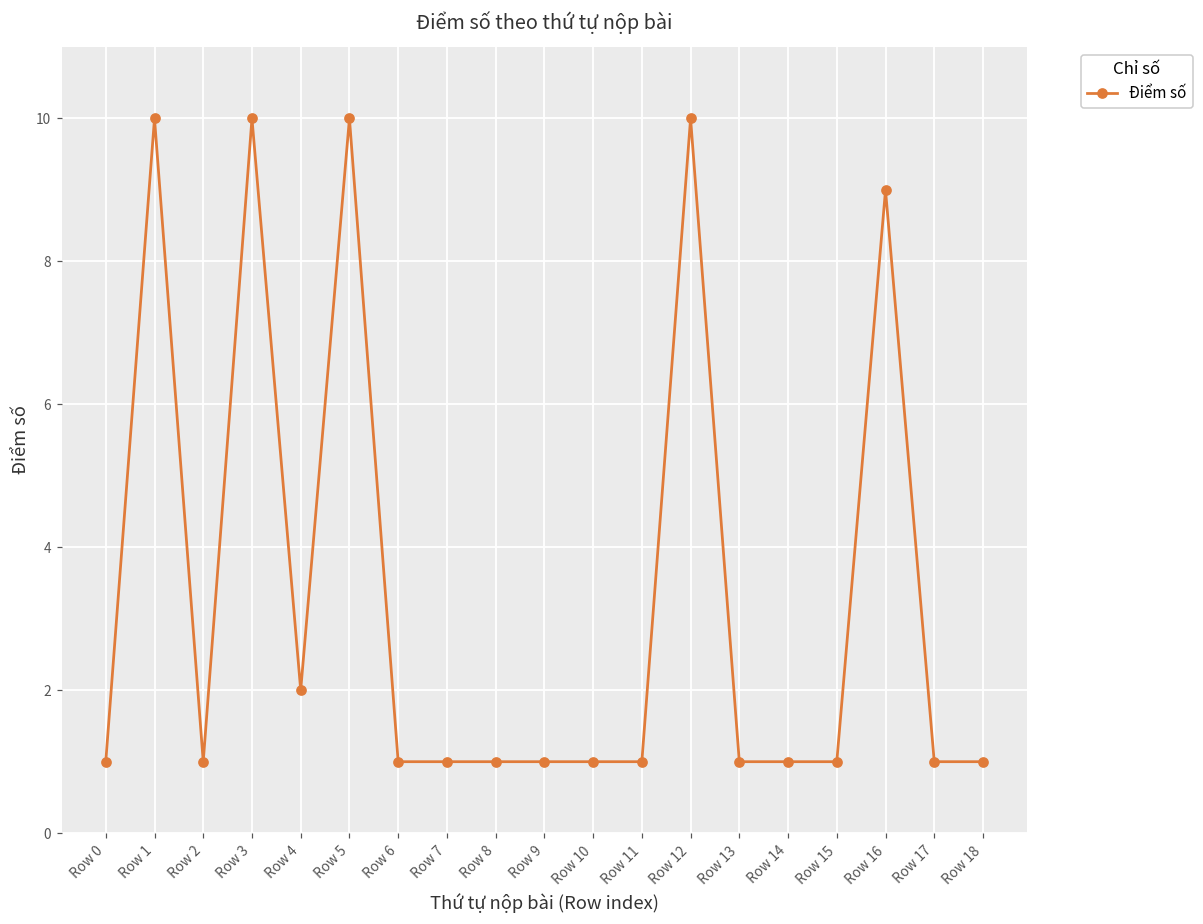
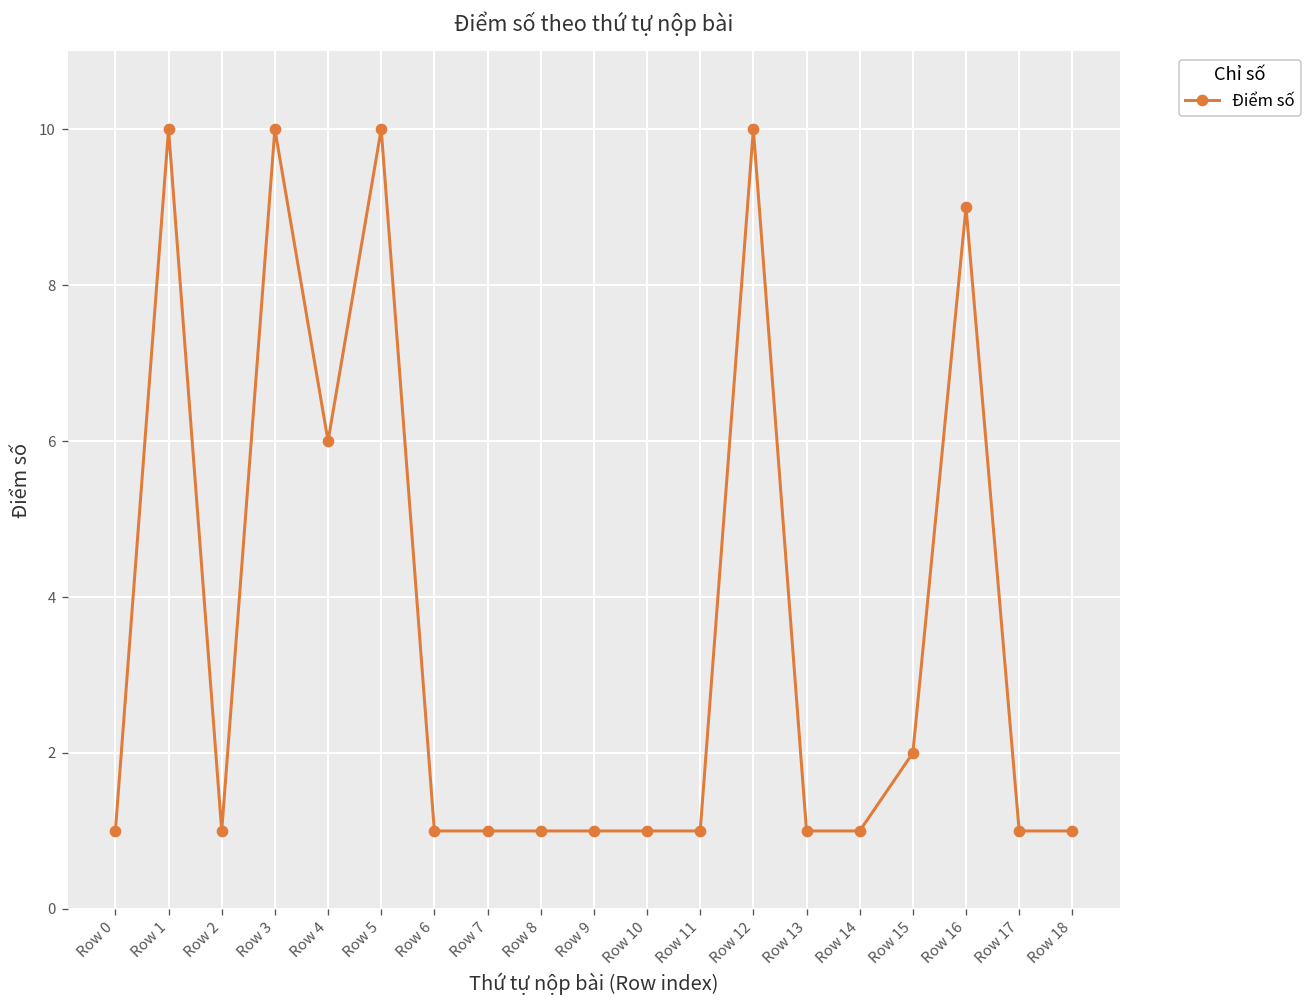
  {
    "Row 0": 1,
    "Row 1": 10,
    "Row 2": 1,
    "Row 3": 10,
-   "Row 4": 2,
+   "Row 4": 6,
    "Row 5": 10,
    "Row 6": 1,
    "Row 7": 1,
    "Row 8": 1,
    "Row 9": 1,
    "Row 10": 1,
    "Row 11": 1,
    "Row 12": 10,
    "Row 13": 1,
    "Row 14": 1,
-   "Row 15": 1,
+   "Row 15": 2,
    "Row 16": 9,
    "Row 17": 1,
    "Row 18": 1
  }
